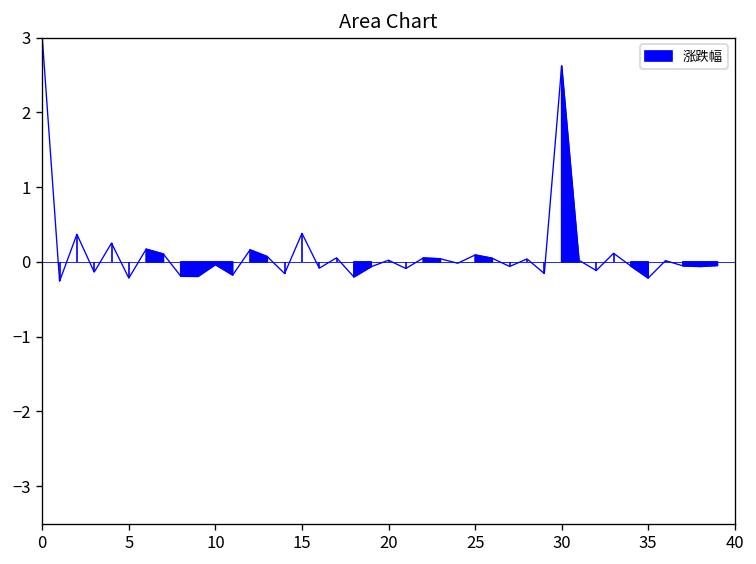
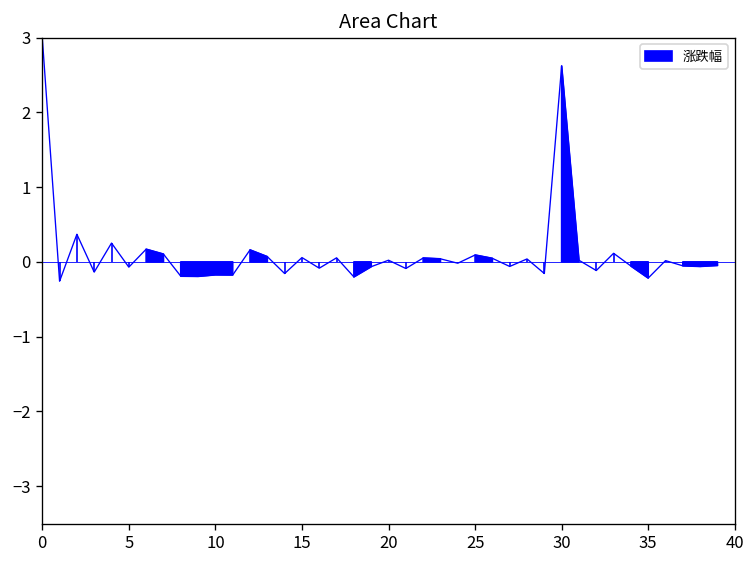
  {
    "0": 3.0,
-   "5": -0.2,
-   "10": 0.0,
-   "15": 0.4,
+   "5": -0.1,
+   "10": -0.2,
+   "15": 0.1,
    "20": 0.0,
    "25": 0.1,
    "30": 2.6,
    "35": -0.2
  }
